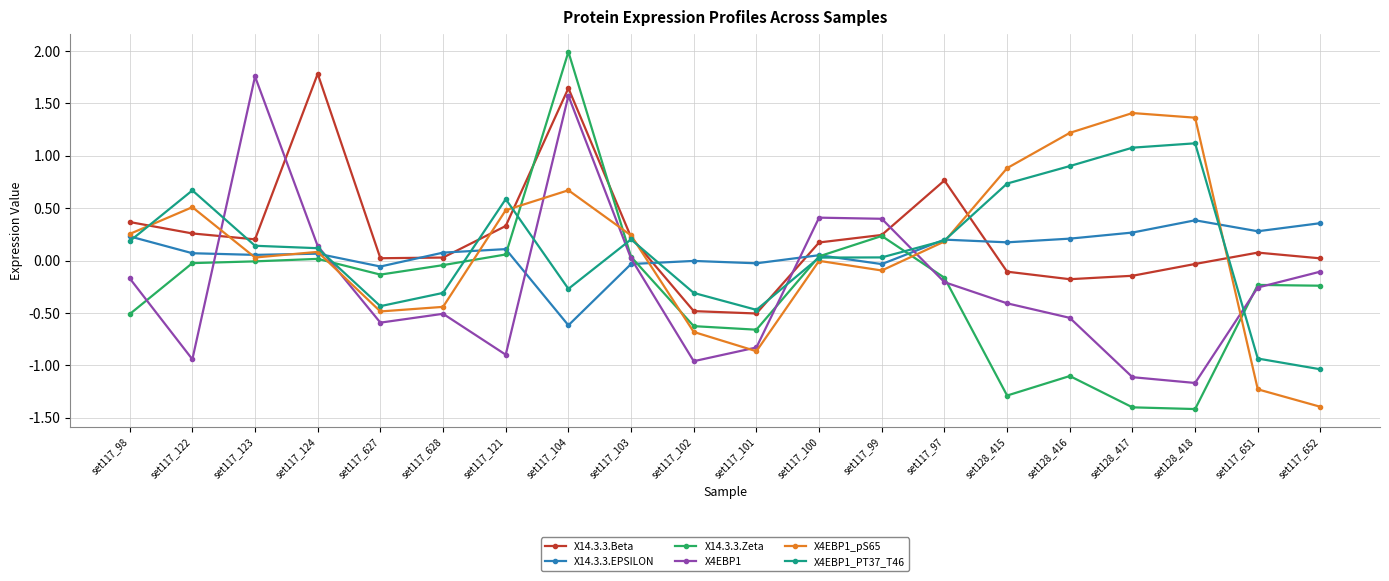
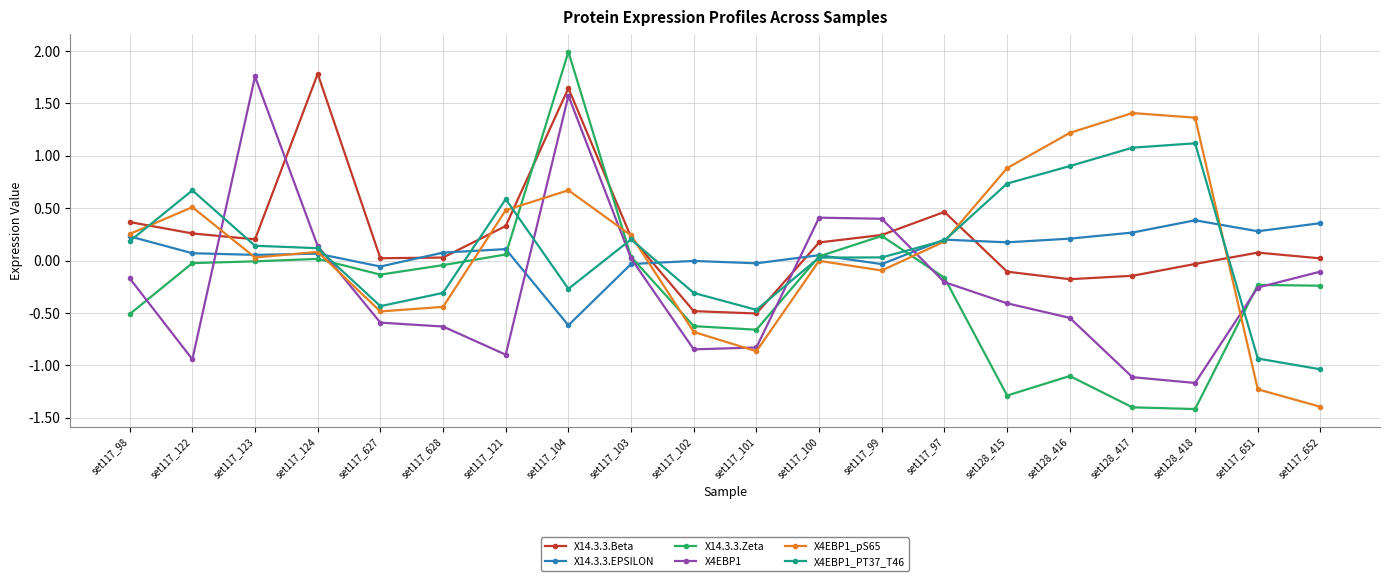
  {
    "X14.3.3.Beta": {
      "set117_98": 0.37,
      "set117_122": 0.26,
      "set117_123": 0.20,
      "set117_124": 1.78,
      "set117_627": 0.02,
      "set117_628": 0.03,
      "set117_121": 0.33,
      "set117_104": 1.65,
      "set117_102": -0.48,
      "set117_101": -0.50,
      "set117_100": 0.17,
-     "set117_97": 0.77,
+     "set117_97": 0.47,
      "set128_415": -0.11,
      "set128_416": -0.18,
      "set128_417": -0.14,
      "set128_418": -0.03,
      "set117_651": 0.08,
      "set117_652": 0.02
    },
    "X14.3.3.EPSILON": {
      "set117_122": 0.07,
      "set117_123": 0.06,
      "set117_627": -0.06,
      "set117_628": 0.08,
      "set117_121": 0.11,
      "set117_104": -0.62,
      "set117_103": -0.03,
      "set117_102": 0.00,
      "set117_101": -0.03,
      "set117_99": -0.03,
      "set128_415": 0.17,
      "set128_416": 0.21,
      "set128_417": 0.27,
      "set128_418": 0.39,
      "set117_651": 0.28,
      "set117_652": 0.36
    },
    "X4EBP1": {
      "set117_98": -0.17,
      "set117_122": -0.94,
      "set117_123": 1.76,
      "set117_627": -0.59,
-     "set117_628": -0.51,
+     "set117_628": -0.63,
      "set117_121": -0.90,
      "set117_104": 1.57,
-     "set117_102": -0.96,
+     "set117_102": -0.85,
      "set117_101": -0.83,
      "set117_100": 0.41,
      "set117_99": 0.40,
      "set117_97": -0.21,
      "set128_415": -0.41,
      "set128_416": -0.55,
      "set128_417": -1.11,
      "set128_418": -1.17,
      "set117_651": -0.26,
      "set117_652": -0.10
    },
    "X4EBP1_pS65": {
      "set117_122": 0.51,
      "set117_123": 0.03,
      "set117_627": -0.48,
      "set117_628": -0.44,
      "set117_121": 0.48,
      "set117_104": 0.67,
      "set117_102": -0.68,
      "set117_101": -0.86,
      "set117_100": 0.00,
      "set117_99": -0.09,
      "set128_415": 0.88,
      "set128_416": 1.22,
      "set128_417": 1.41,
      "set128_418": 1.36,
      "set117_651": -1.23,
      "set117_652": -1.39
    }
  }
